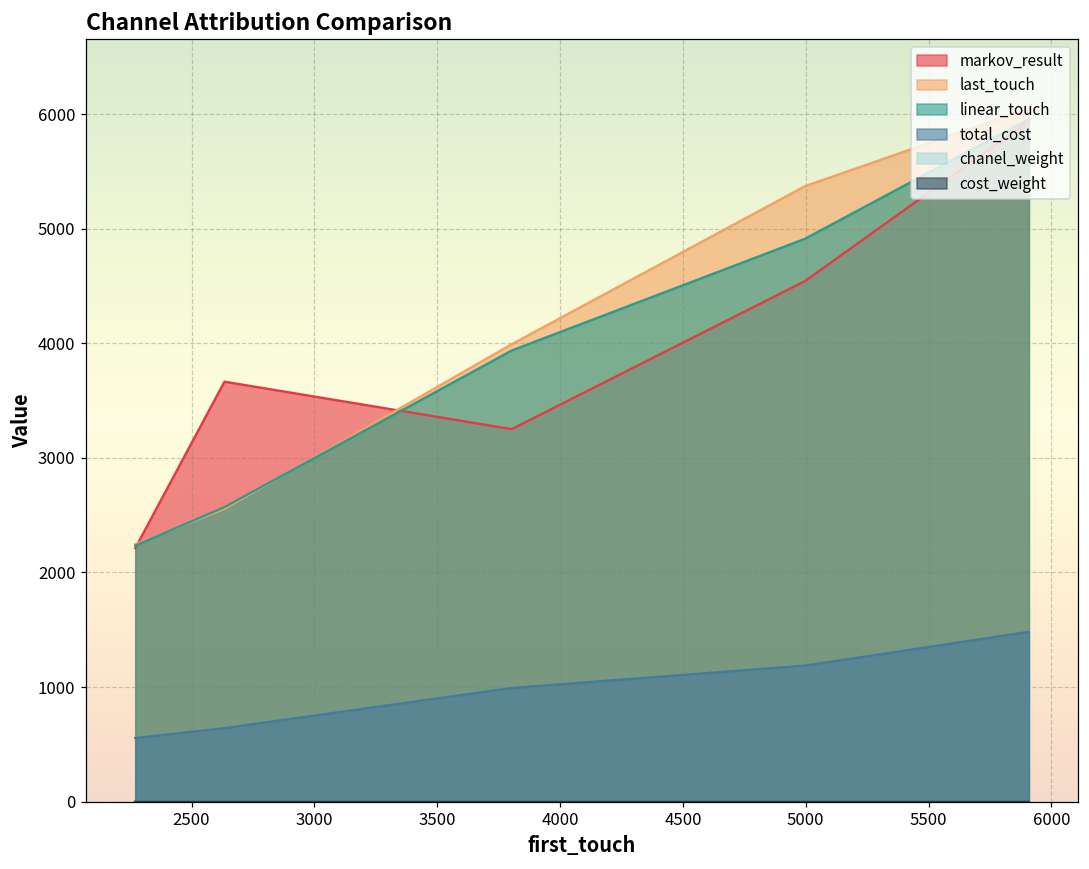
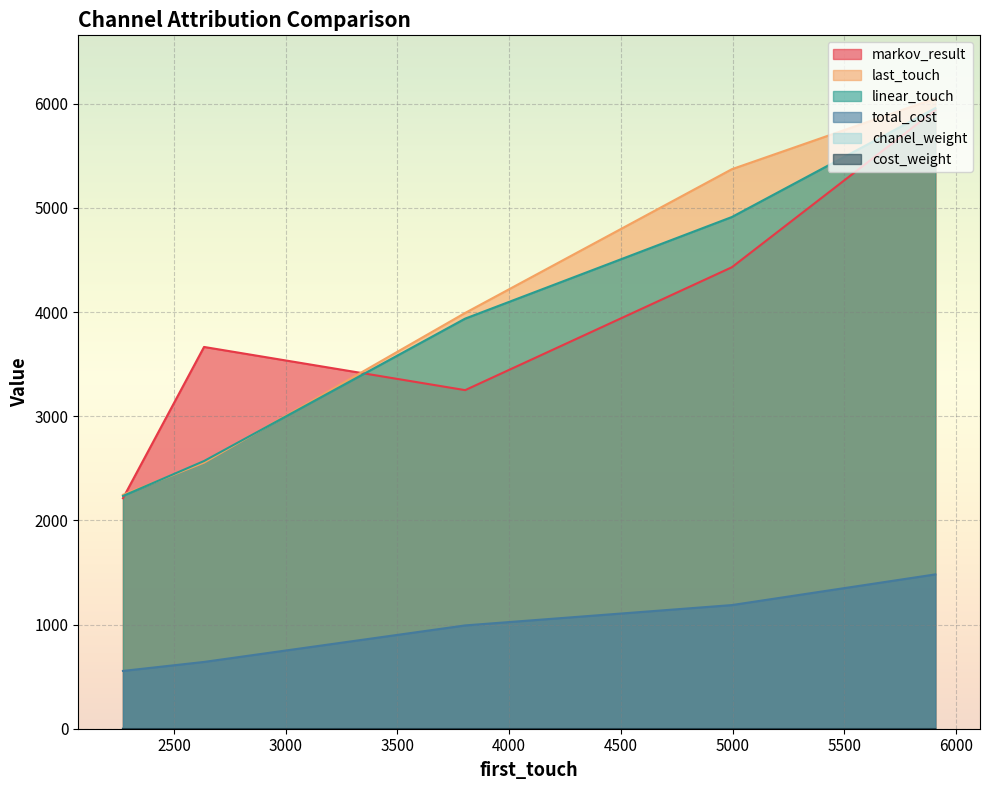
  {
    "markov_result": {
-     "5000": 4540
+     "5000": 4430
    },
    "last_touch": {
      "5000": 5370
    },
    "cost_weight": {
      "5000": 0
    }
  }
